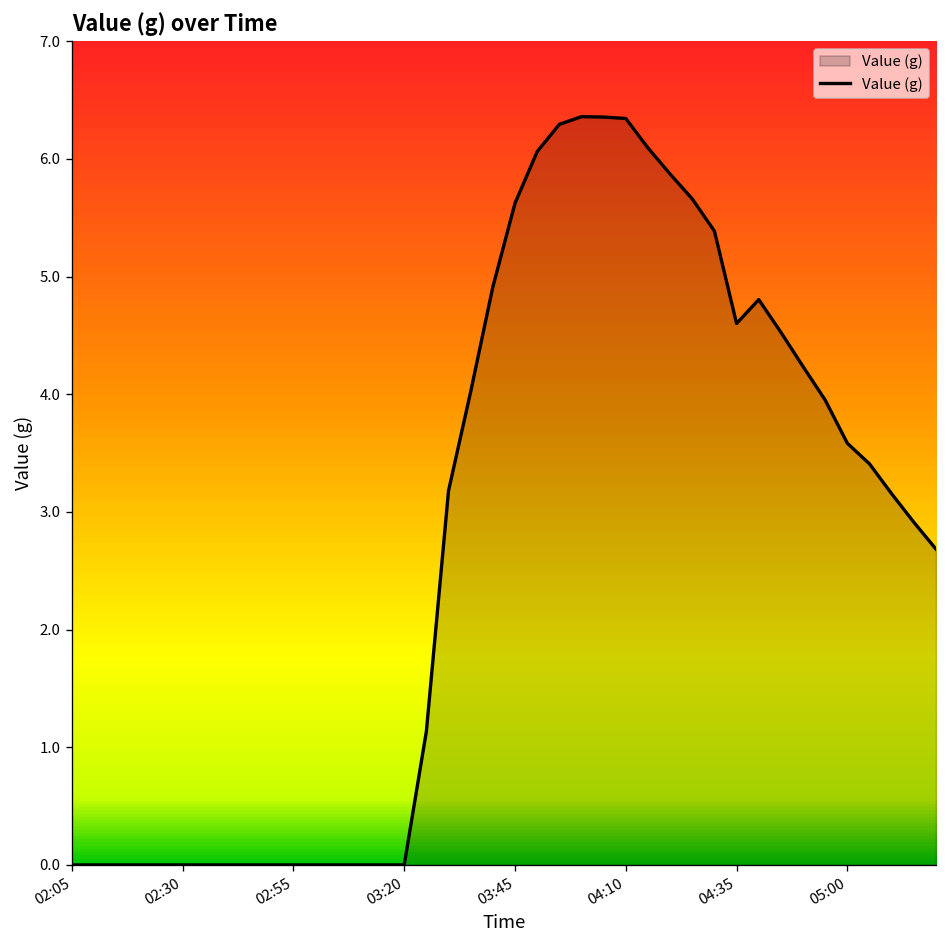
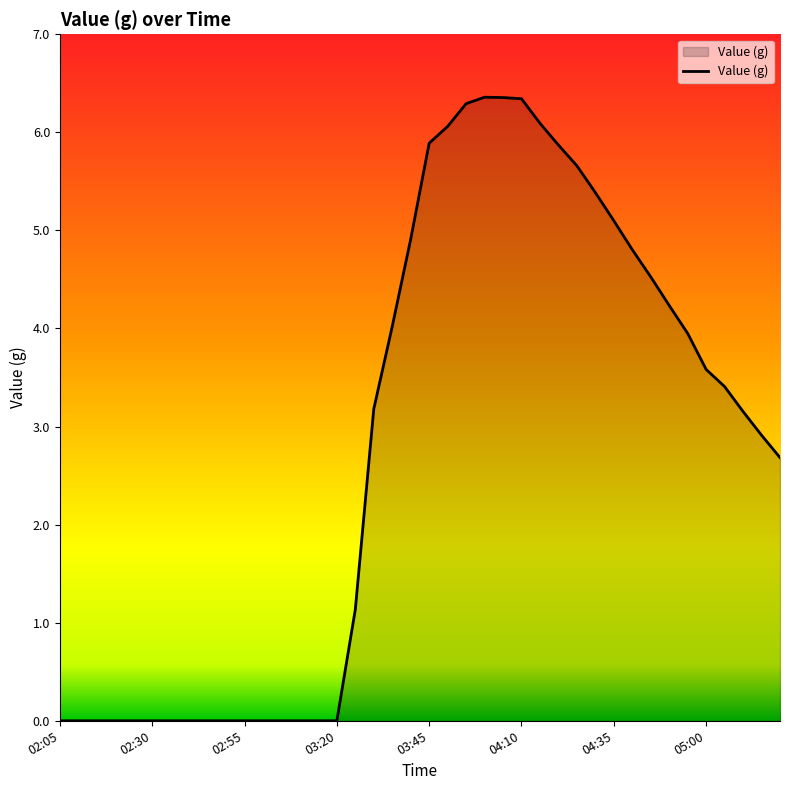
  {
    "02:05": 0.0,
    "02:30": 0.0,
    "02:55": 0.0,
    "03:20": 0.0,
-   "03:45": 5.6,
+   "03:45": 5.9,
    "04:10": 6.3,
-   "04:35": 4.6,
+   "04:35": 5.1,
    "05:00": 3.6
  }
